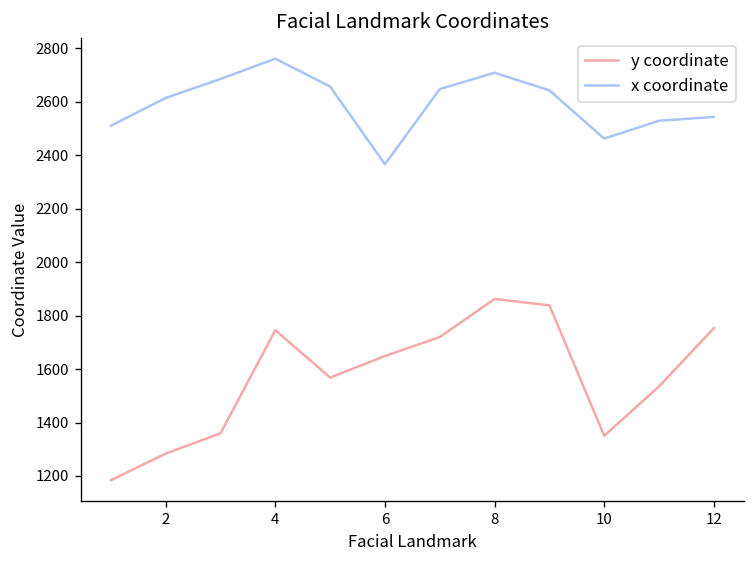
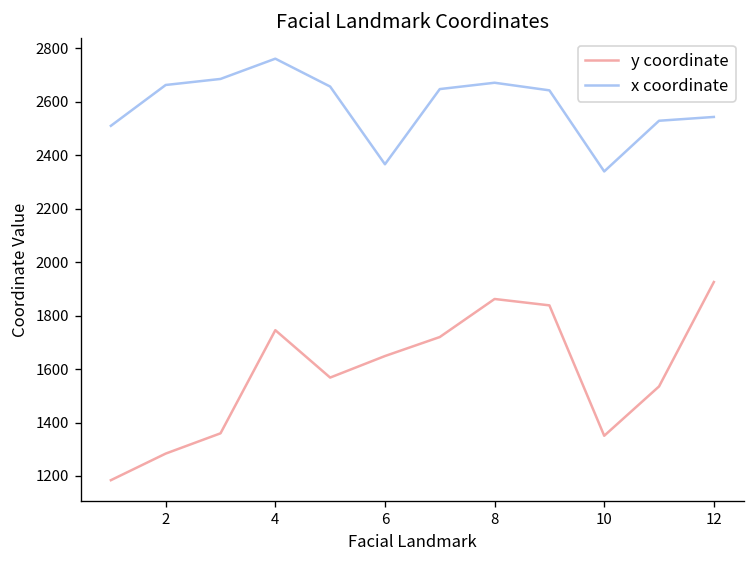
  {
    "y coordinate": {
      "2": 1280,
      "4": 1750,
      "6": 1650,
      "8": 1860,
      "10": 1350,
-     "12": 1750
+     "12": 1930
    },
    "x coordinate": {
-     "2": 2610,
+     "2": 2660,
      "4": 2760,
      "6": 2370,
-     "8": 2710,
-     "10": 2460,
+     "8": 2670,
+     "10": 2340,
      "12": 2540
    }
  }
